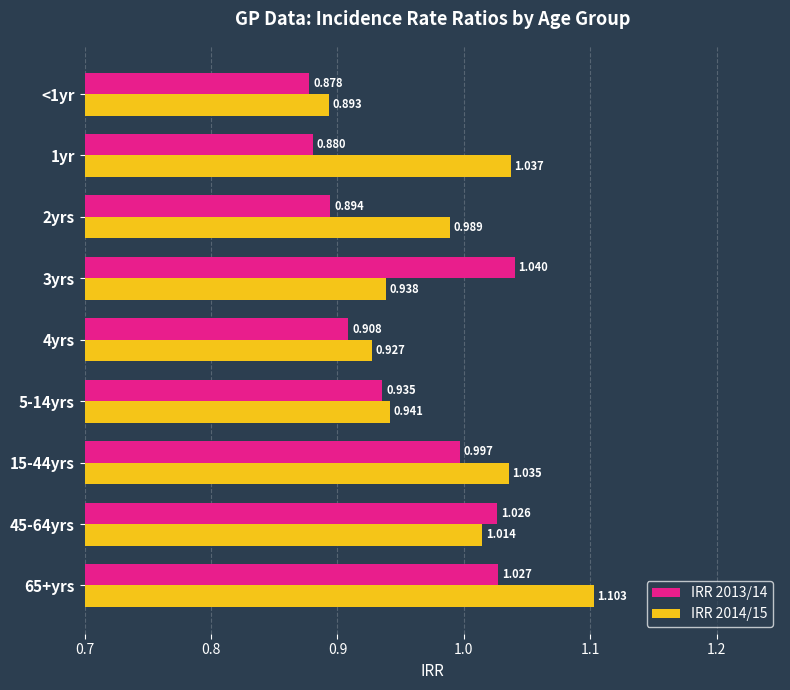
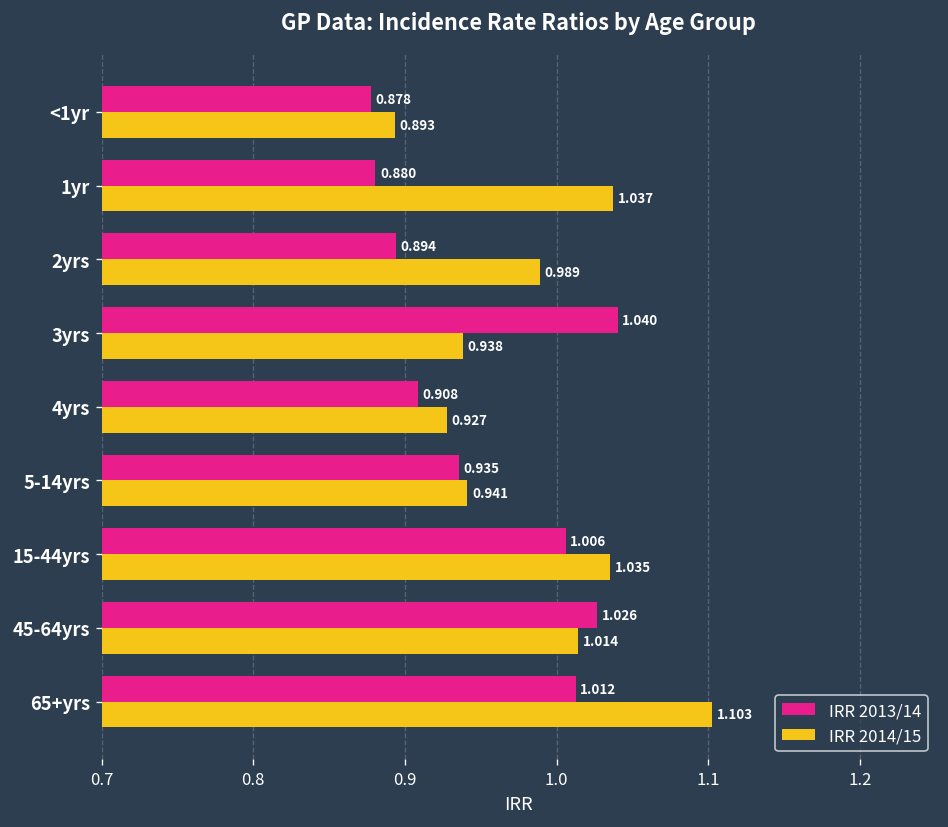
  {
    "IRR 2013/14": {
      "<1yr": 0.878,
      "1yr": 0.880,
      "2yrs": 0.894,
      "3yrs": 1.040,
      "4yrs": 0.908,
      "5-14yrs": 0.935,
-     "15-44yrs": 0.997,
+     "15-44yrs": 1.006,
      "45-64yrs": 1.026,
-     "65+yrs": 1.027
+     "65+yrs": 1.012
    },
    "IRR 2014/15": {
      "<1yr": 0.893,
      "1yr": 1.037,
      "2yrs": 0.989,
      "3yrs": 0.938,
      "4yrs": 0.927,
      "5-14yrs": 0.941,
      "15-44yrs": 1.035,
      "45-64yrs": 1.014,
      "65+yrs": 1.103
    }
  }
